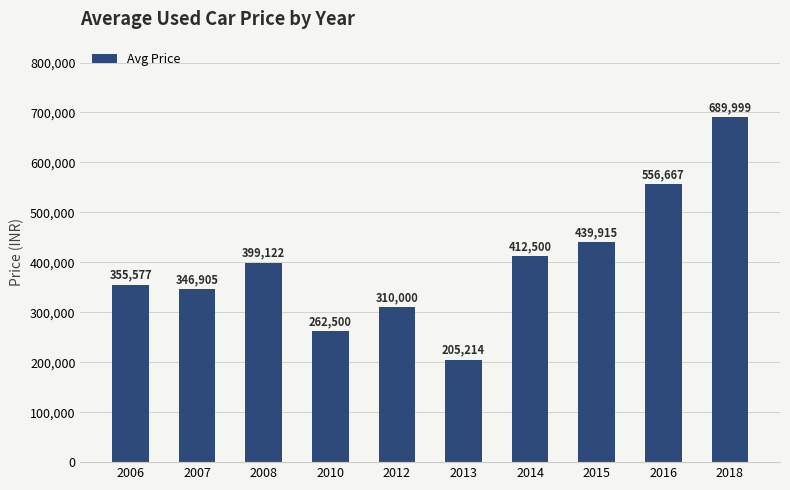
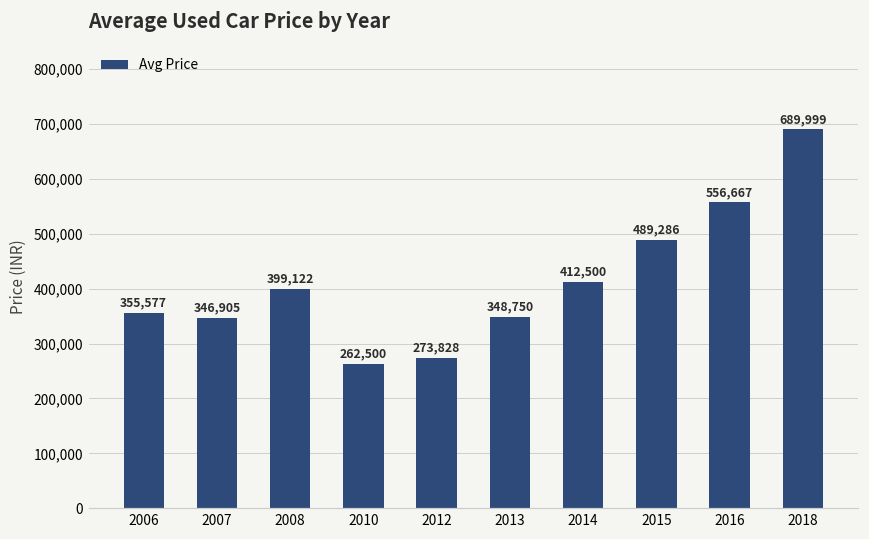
  {
    "2006": "355,577",
    "2007": "346,905",
    "2008": "399,122",
    "2010": "262,500",
-   "2012": "310,000",
-   "2013": "205,214",
+   "2012": "273,828",
+   "2013": "348,750",
    "2014": "412,500",
-   "2015": "439,915",
+   "2015": "489,286",
    "2016": "556,667",
    "2018": "689,999"
  }
